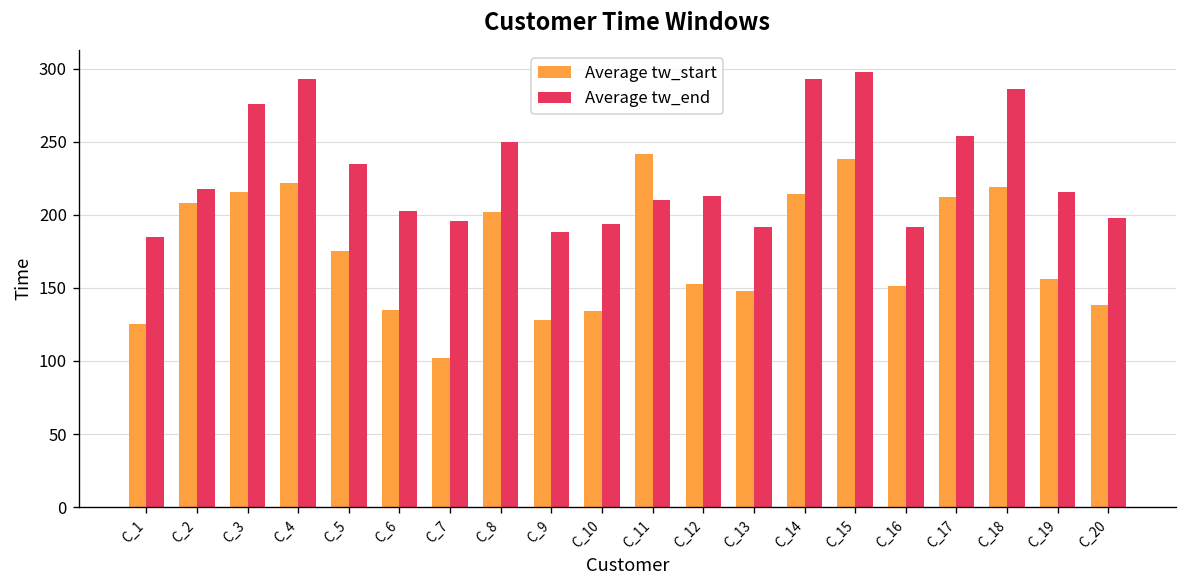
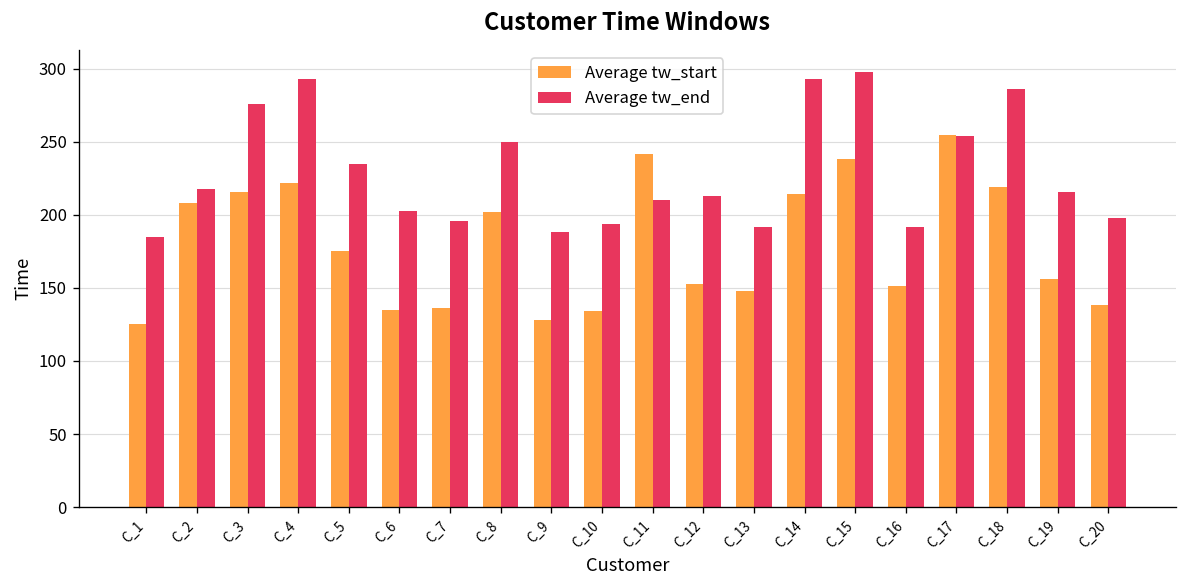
  {
    "Average tw_start": {
      "C_1": 125,
      "C_2": 208,
      "C_3": 216,
      "C_4": 222,
      "C_5": 175,
      "C_6": 135,
-     "C_7": 102,
+     "C_7": 136,
      "C_8": 202,
      "C_9": 128,
      "C_10": 134,
      "C_11": 242,
      "C_12": 153,
      "C_13": 148,
      "C_14": 214,
      "C_15": 238,
      "C_16": 151,
-     "C_17": 212,
+     "C_17": 255,
      "C_18": 219,
      "C_19": 156,
      "C_20": 138
    },
    "Average tw_end": {
      "C_1": 185,
      "C_2": 218,
      "C_3": 276,
      "C_4": 293,
      "C_5": 235,
      "C_6": 203,
      "C_7": 196,
      "C_8": 250,
      "C_9": 188,
      "C_10": 194,
      "C_11": 210,
      "C_12": 213,
      "C_13": 192,
      "C_14": 293,
      "C_15": 298,
      "C_16": 192,
      "C_17": 254,
      "C_18": 286,
      "C_19": 216,
      "C_20": 198
    }
  }
